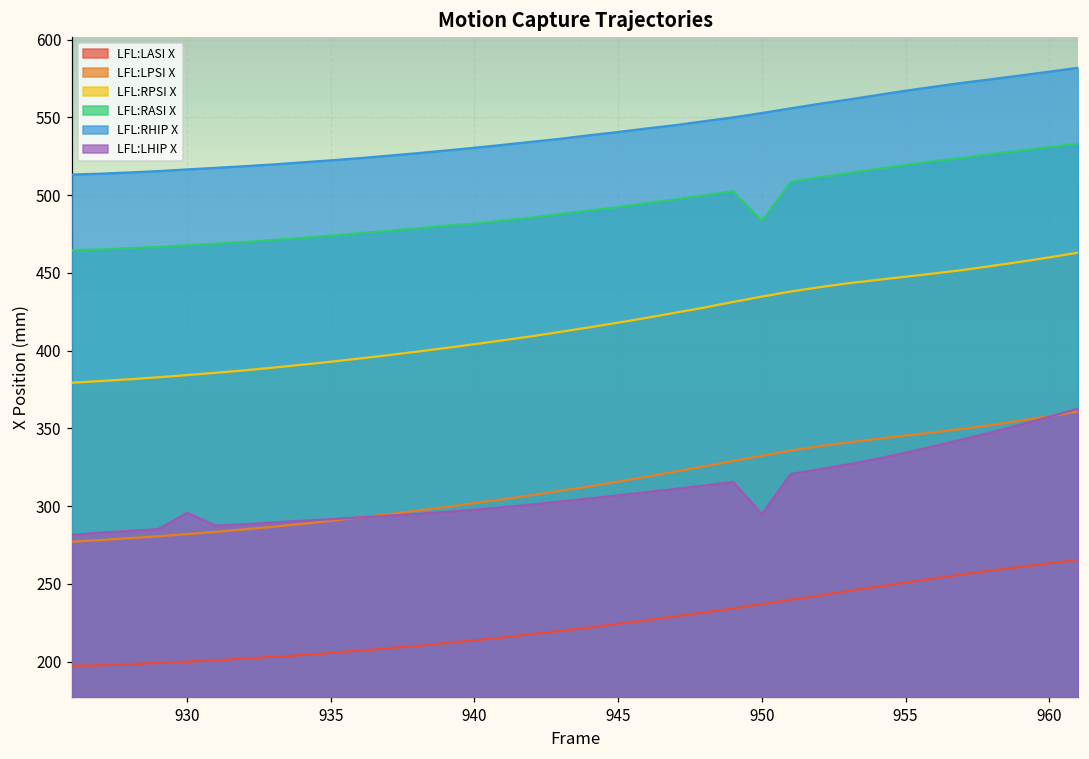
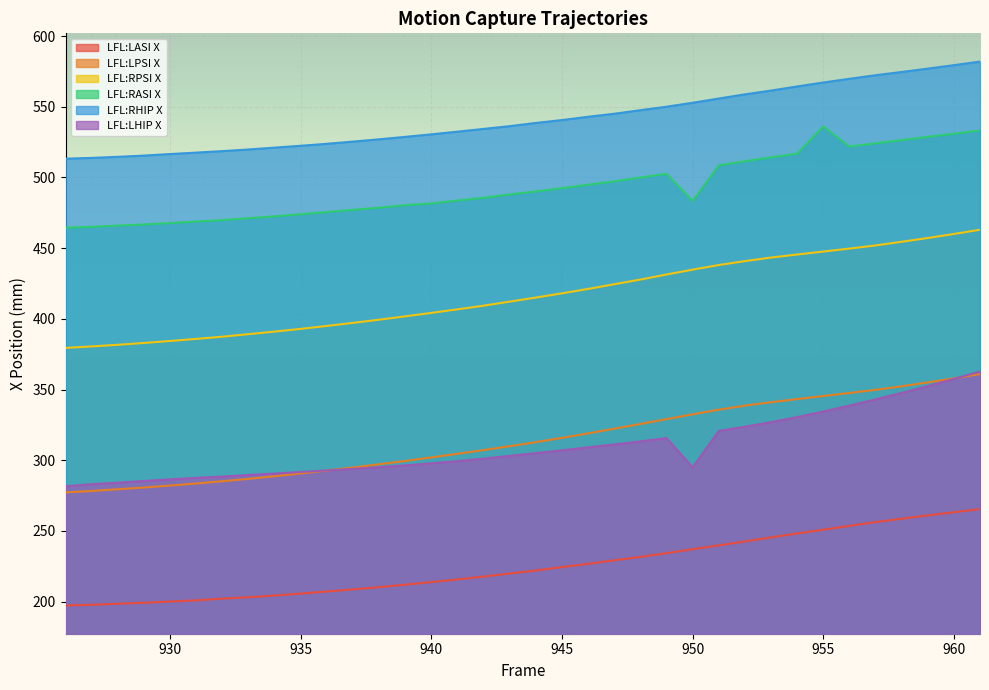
  {
    "LFL:RPSI X": {
      "930": 384,
      "935": 393,
      "940": 404,
      "945": 418,
      "950": 435,
      "955": 448,
      "960": 460
    },
    "LFL:RASI X": {
      "930": 468,
      "935": 474,
      "940": 482,
      "945": 492,
      "950": 483,
-     "955": 519,
+     "955": 536,
      "960": 531
    },
    "LFL:RHIP X": {
      "930": 517,
      "935": 522,
      "940": 530,
      "945": 541,
      "950": 553,
      "955": 567,
      "960": 579
    },
    "LFL:LHIP X": {
-     "930": 296,
+     "930": 286,
      "940": 298,
      "945": 307,
      "950": 295,
      "955": 334
    }
  }
